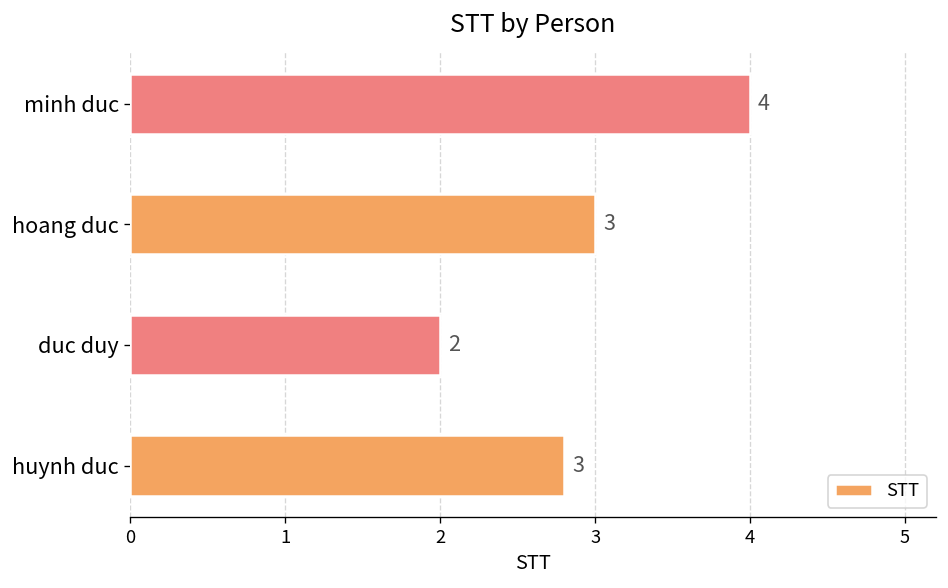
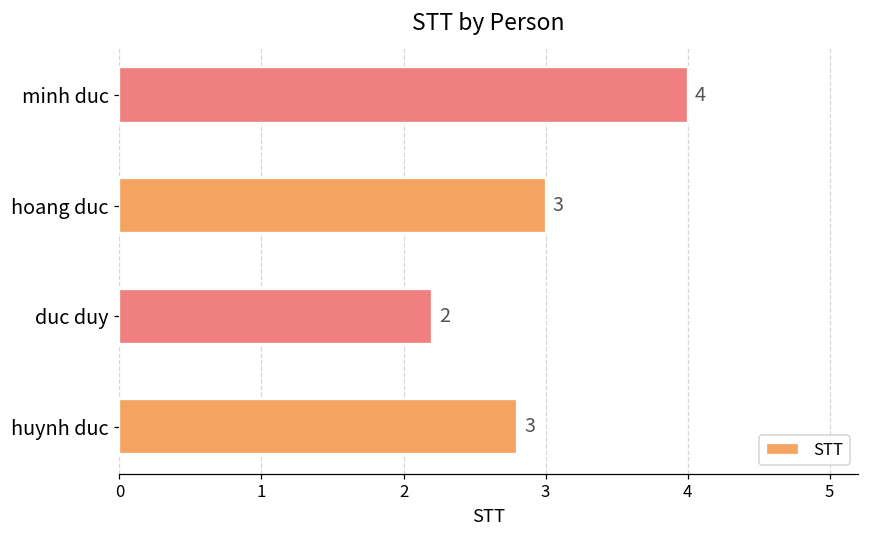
  {
-   "duc duy": 2.0
+   "duc duy": 2.2
  }
